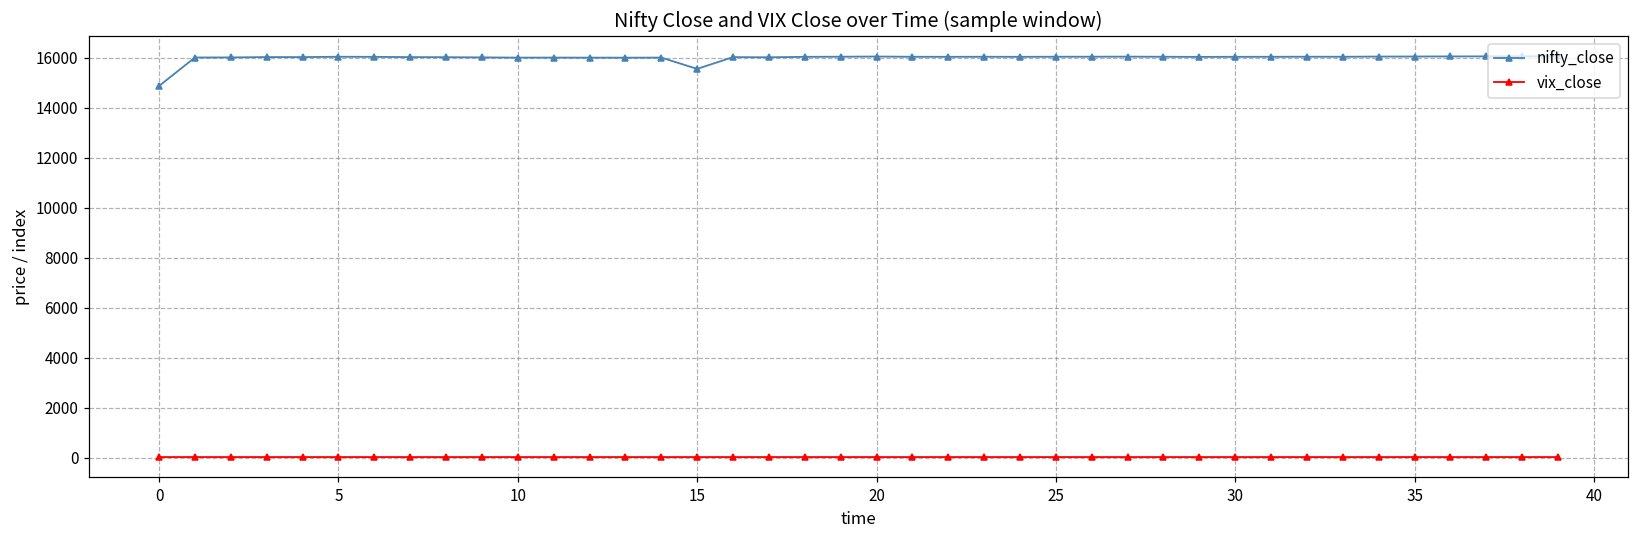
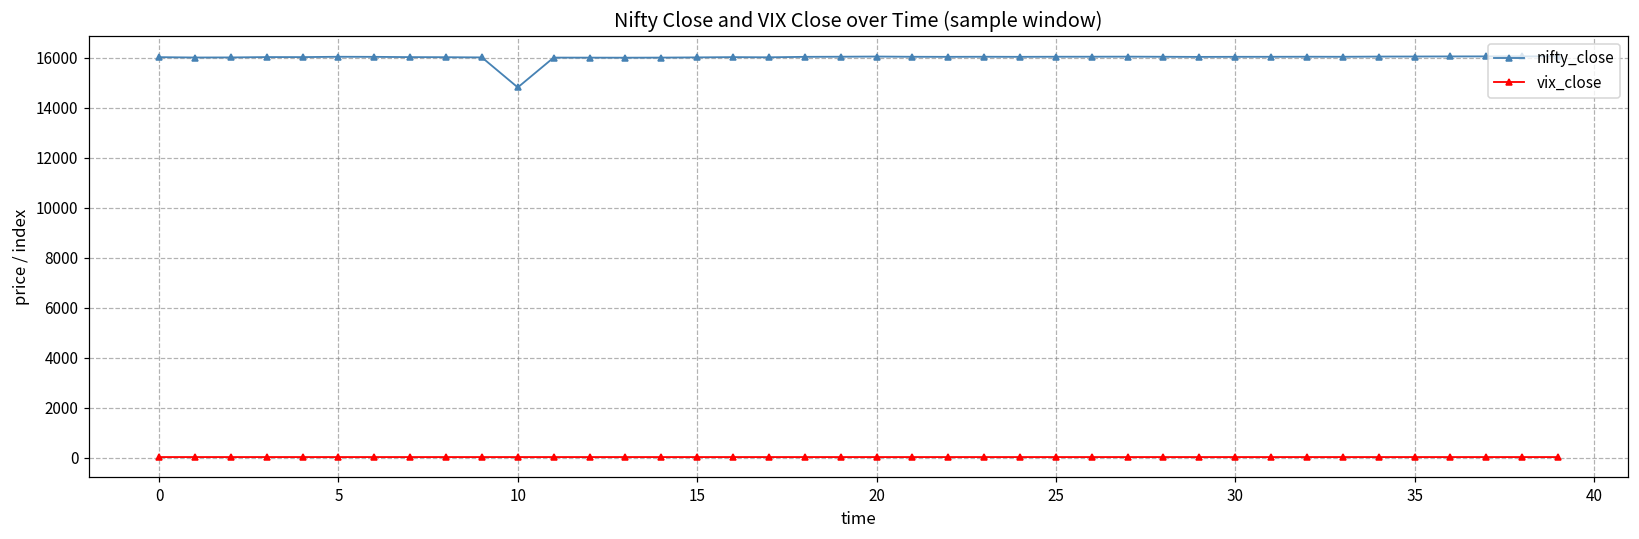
  {
    "nifty_close": {
-     "0": 14900,
+     "0": 16000,
      "5": 16000,
-     "10": 16000,
-     "15": 15600,
+     "10": 14800,
+     "15": 16000,
      "20": 16000,
      "25": 16000,
      "30": 16000,
      "35": 16000
    },
    "vix_close": {
      "0": 0,
      "5": 0,
      "10": 0,
      "15": 0,
      "20": 0,
      "25": 0,
      "30": 0,
      "35": 0
    }
  }
